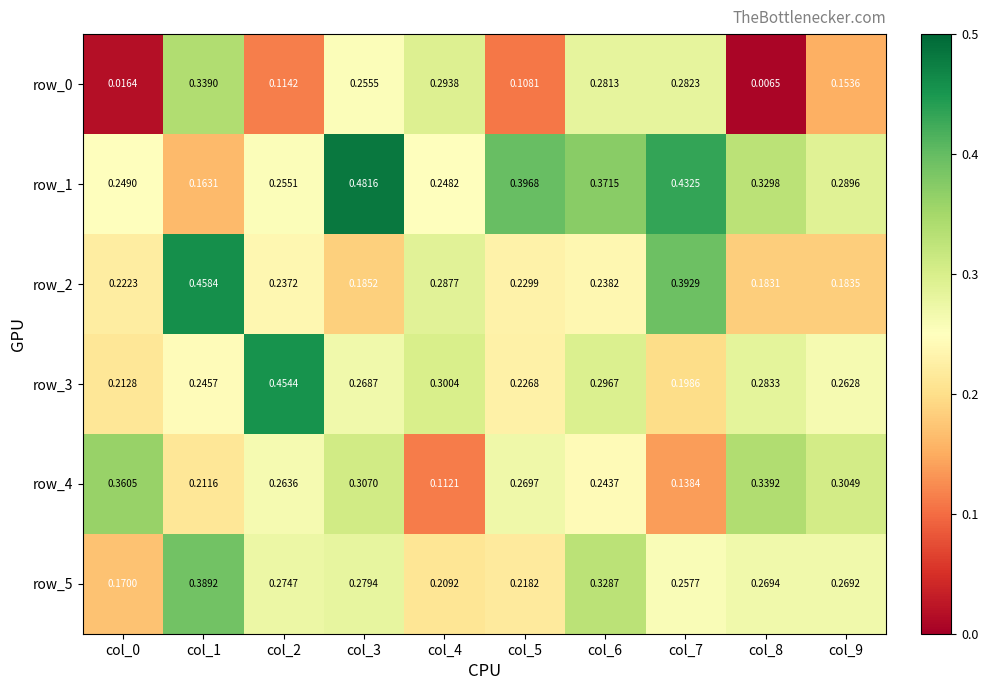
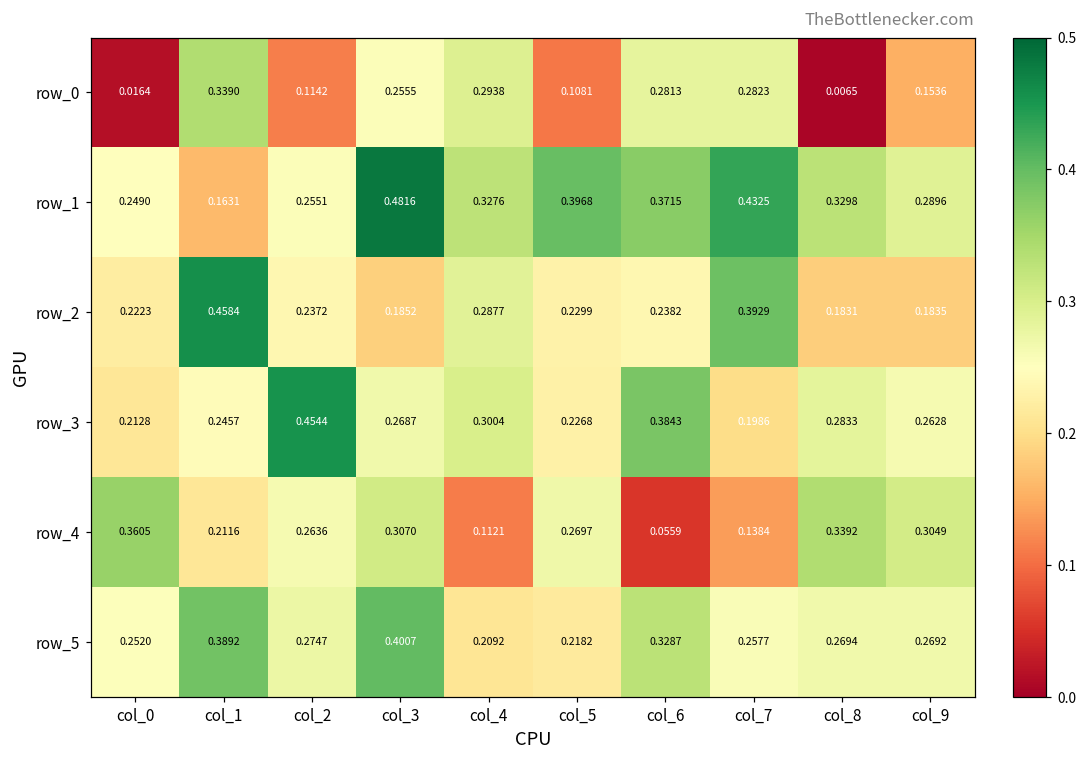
  {
    "row_0": {
      "col_0": 0.0164,
      "col_1": 0.3390,
      "col_2": 0.1142,
      "col_3": 0.2555,
      "col_4": 0.2938,
      "col_5": 0.1081,
      "col_6": 0.2813,
      "col_7": 0.2823,
      "col_8": 0.0065,
      "col_9": 0.1536
    },
    "row_1": {
      "col_0": 0.2490,
      "col_1": 0.1631,
      "col_2": 0.2551,
      "col_3": 0.4816,
-     "col_4": 0.2482,
+     "col_4": 0.3276,
      "col_5": 0.3968,
      "col_6": 0.3715,
      "col_7": 0.4325,
      "col_8": 0.3298,
      "col_9": 0.2896
    },
    "row_2": {
      "col_0": 0.2223,
      "col_1": 0.4584,
      "col_2": 0.2372,
      "col_3": 0.1852,
      "col_4": 0.2877,
      "col_5": 0.2299,
      "col_6": 0.2382,
      "col_7": 0.3929,
      "col_8": 0.1831,
      "col_9": 0.1835
    },
    "row_3": {
      "col_0": 0.2128,
      "col_1": 0.2457,
      "col_2": 0.4544,
      "col_3": 0.2687,
      "col_4": 0.3004,
      "col_5": 0.2268,
-     "col_6": 0.2967,
+     "col_6": 0.3843,
      "col_7": 0.1986,
      "col_8": 0.2833,
      "col_9": 0.2628
    },
    "row_4": {
      "col_0": 0.3605,
      "col_1": 0.2116,
      "col_2": 0.2636,
      "col_3": 0.3070,
      "col_4": 0.1121,
      "col_5": 0.2697,
-     "col_6": 0.2437,
+     "col_6": 0.0559,
      "col_7": 0.1384,
      "col_8": 0.3392,
      "col_9": 0.3049
    },
    "row_5": {
-     "col_0": 0.1700,
+     "col_0": 0.2520,
      "col_1": 0.3892,
      "col_2": 0.2747,
-     "col_3": 0.2794,
+     "col_3": 0.4007,
      "col_4": 0.2092,
      "col_5": 0.2182,
      "col_6": 0.3287,
      "col_7": 0.2577,
      "col_8": 0.2694,
      "col_9": 0.2692
    }
  }
